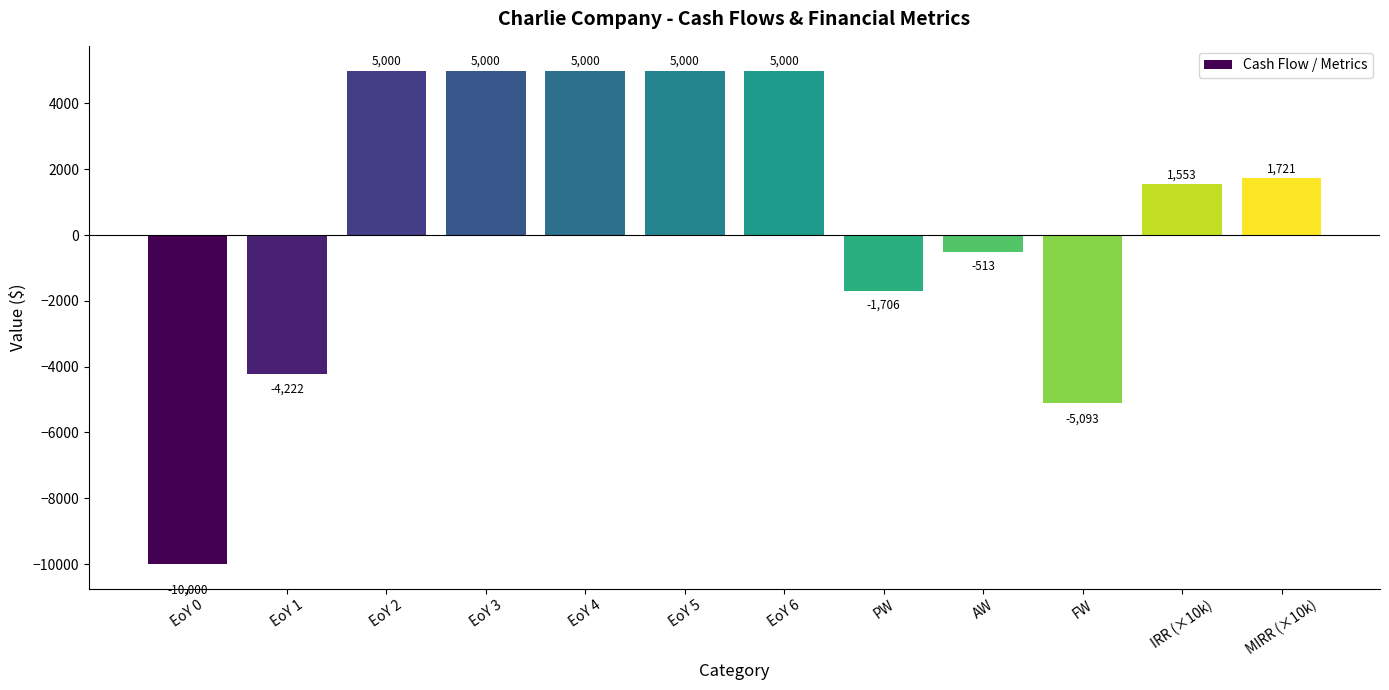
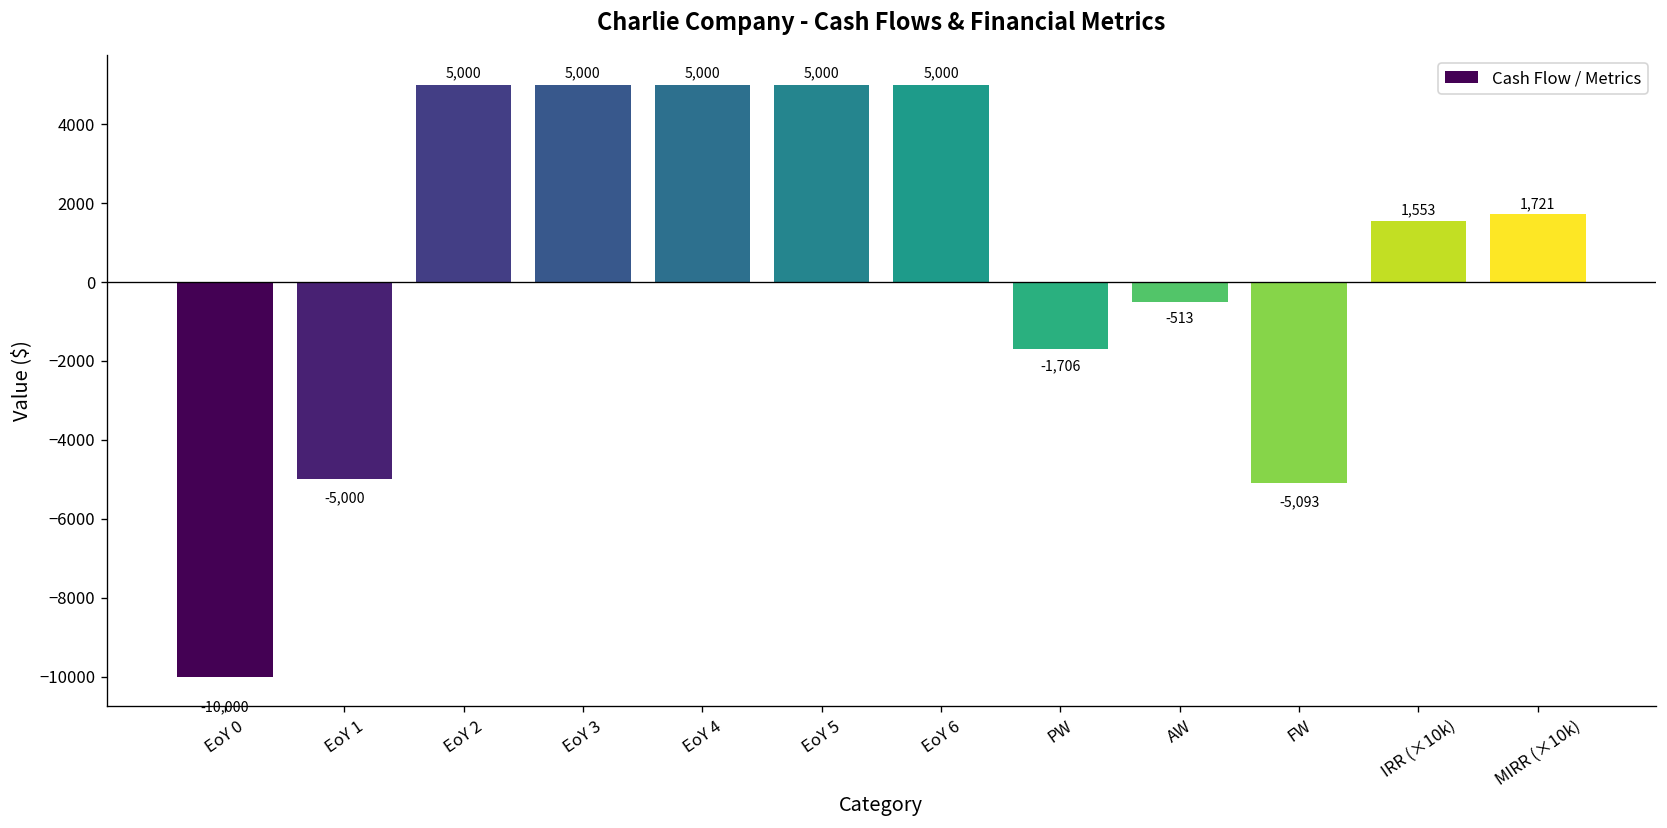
  {
    "EoY 0": "-10,000",
-   "EoY 1": "-4,222",
+   "EoY 1": "-5,000",
    "EoY 2": "5,000",
    "EoY 3": "5,000",
    "EoY 4": "5,000",
    "EoY 5": "5,000",
    "EoY 6": "5,000",
    "PW": "-1,706",
    "AW": "-513",
    "FW": "-5,093",
    "IRR (×10k)": "1,553",
    "MIRR (×10k)": "1,721"
  }
